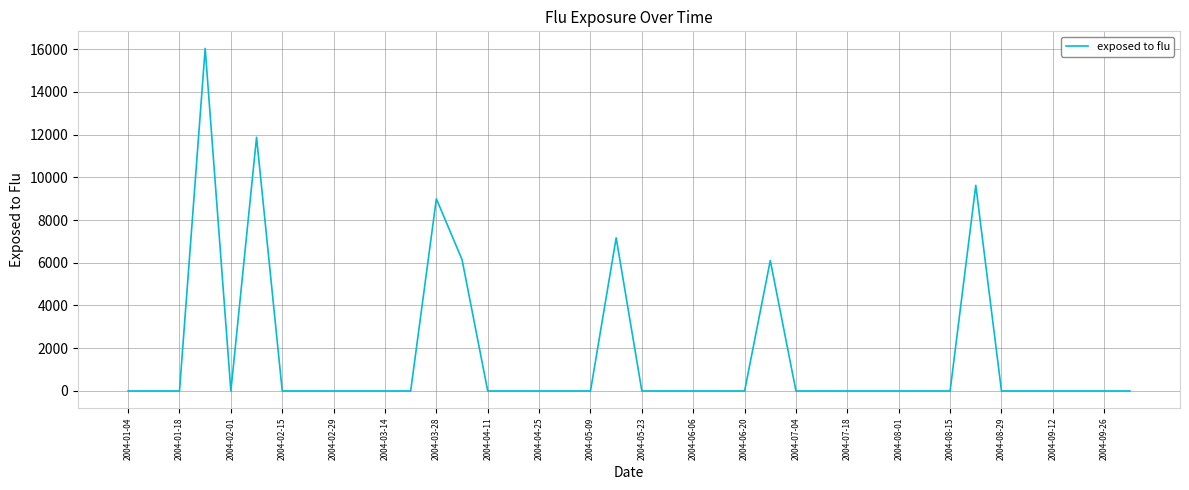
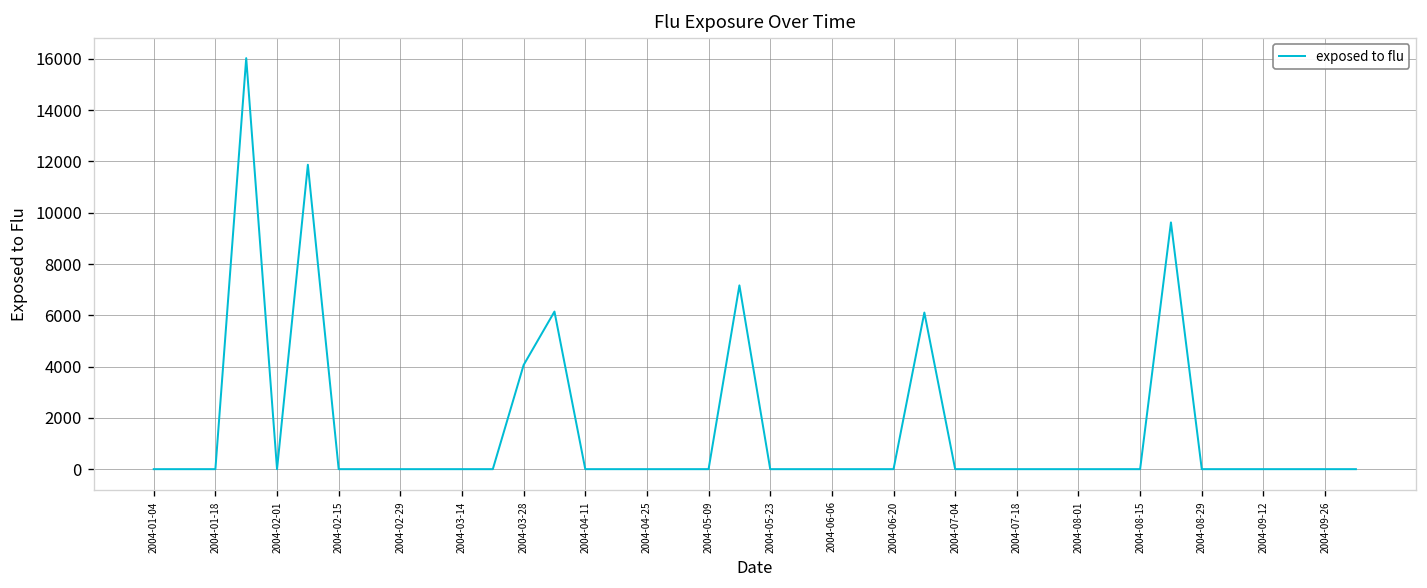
  {
    "2004-01-04": 0,
    "2004-01-18": 0,
    "2004-02-01": 0,
    "2004-02-15": 0,
    "2004-02-29": 0,
    "2004-03-14": 0,
-   "2004-03-28": 9000,
+   "2004-03-28": 4100,
    "2004-04-11": 0,
    "2004-04-25": 0,
    "2004-05-09": 0,
    "2004-05-23": 0,
    "2004-06-06": 0,
    "2004-06-20": 0,
    "2004-07-04": 0,
    "2004-07-18": 0,
    "2004-08-01": 0,
    "2004-08-15": 0,
    "2004-08-29": 0,
    "2004-09-12": 0,
    "2004-09-26": 0
  }
